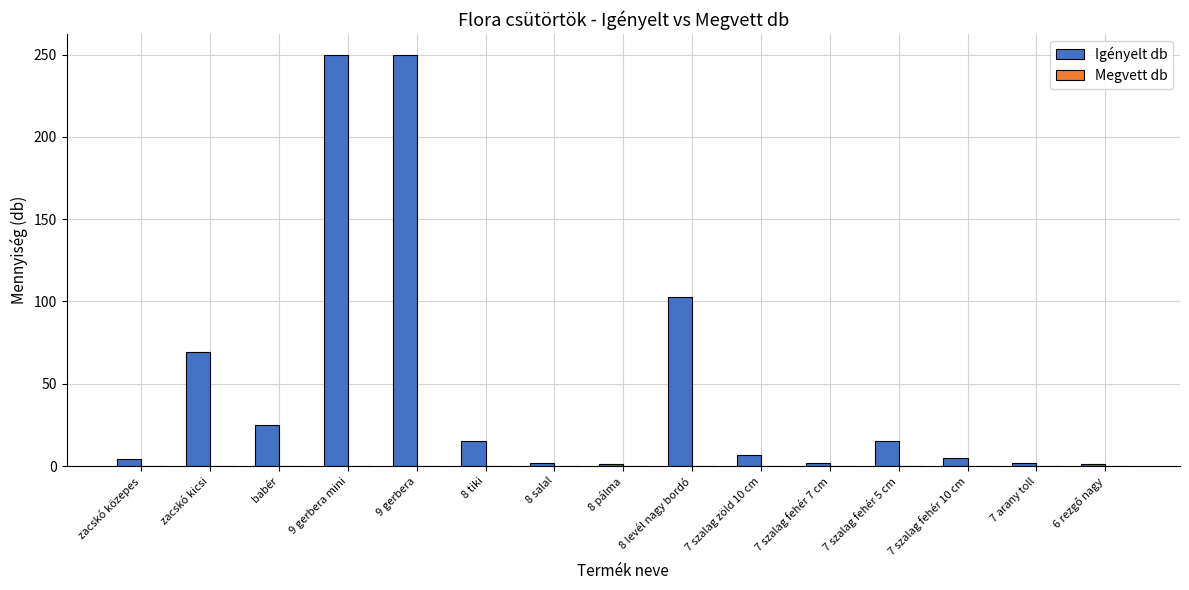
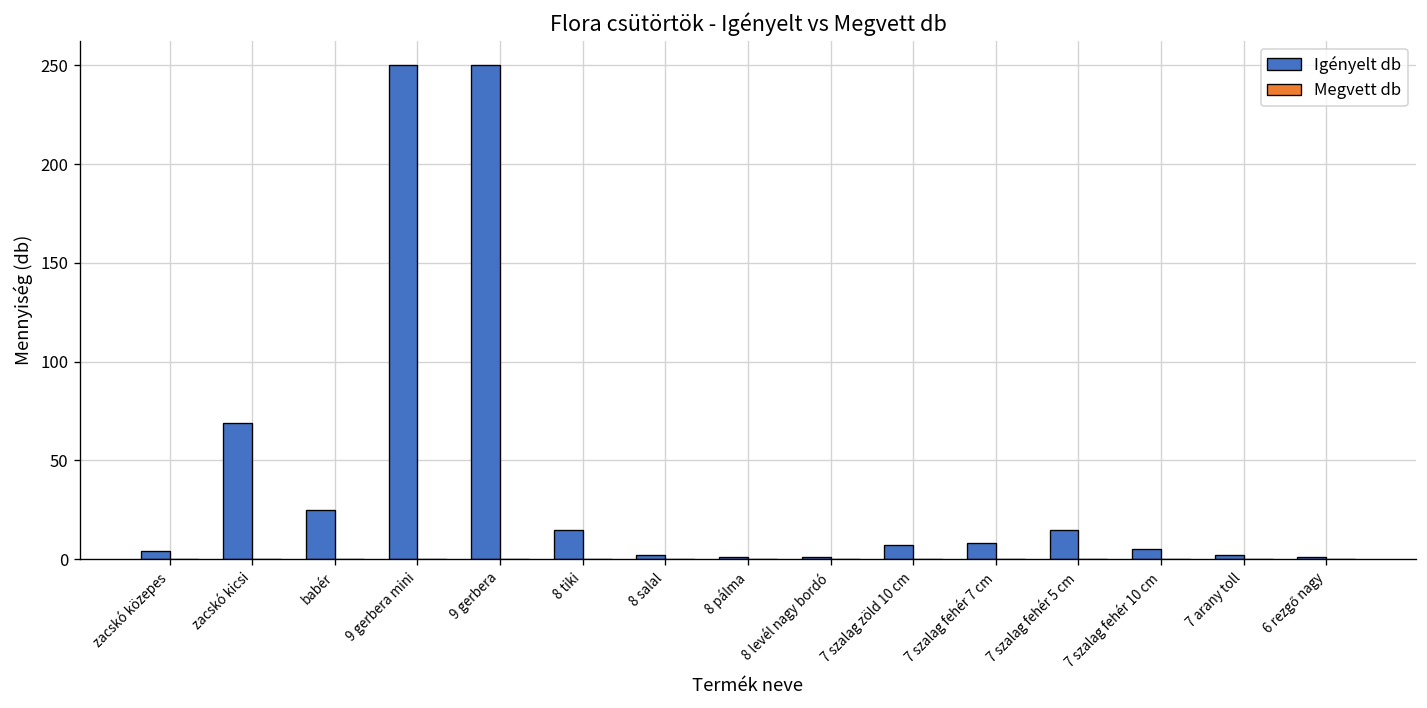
  {
    "Igényelt db": {
      "zacskó közepes": 4,
      "zacskó kicsi": 69,
      "babér": 25,
      "9 gerbera mini": 250,
      "9 gerbera": 250,
      "8 tiki": 15,
      "8 salal": 2,
-     "8 levél nagy bordó": 103,
+     "8 levél nagy bordó": 1,
      "7 szalag zöld 10 cm": 7,
-     "7 szalag fehér 7 cm": 2,
+     "7 szalag fehér 7 cm": 8,
      "7 szalag fehér 5 cm": 15,
      "7 szalag fehér 10 cm": 5,
      "7 arany toll": 2
    },
    "Megvett db": {
      "zacskó közepes": 0,
      "zacskó kicsi": 0,
      "babér": 0,
      "9 gerbera mini": 0,
      "9 gerbera": 0,
      "8 tiki": 0,
      "8 salal": 0,
      "8 pálma": 0,
      "8 levél nagy bordó": 0,
      "7 szalag zöld 10 cm": 0,
      "7 szalag fehér 7 cm": 0,
      "7 szalag fehér 5 cm": 0,
      "7 szalag fehér 10 cm": 0,
      "7 arany toll": 0,
      "6 rezgő nagy": 0
    }
  }
